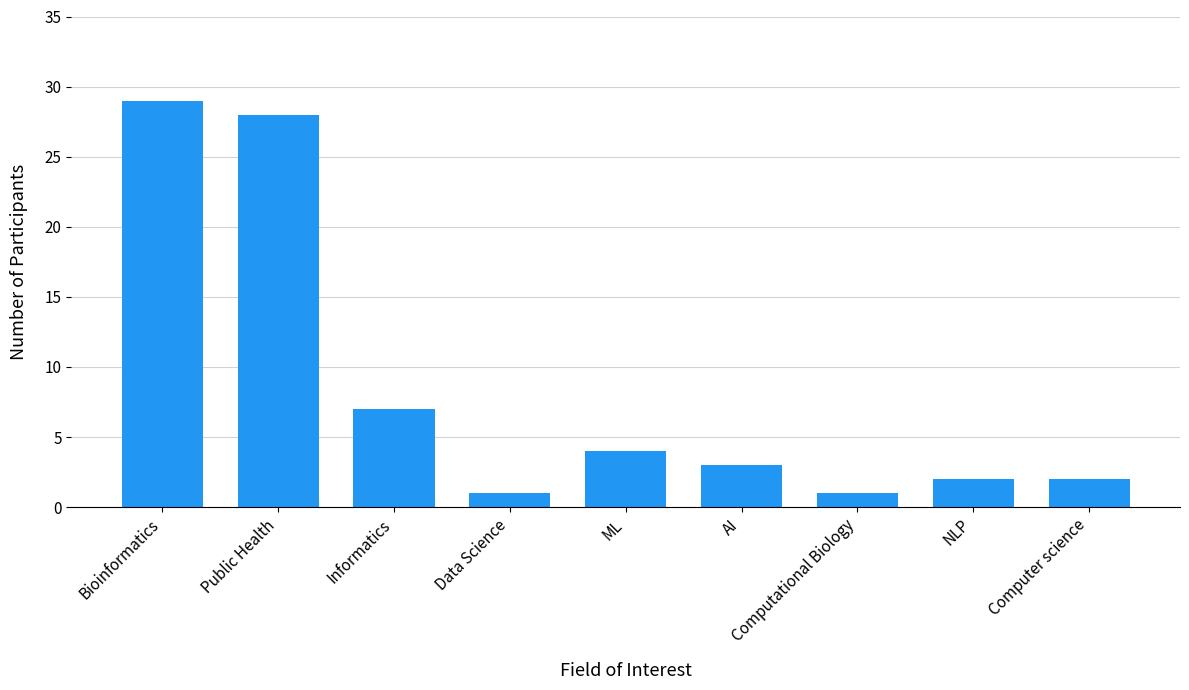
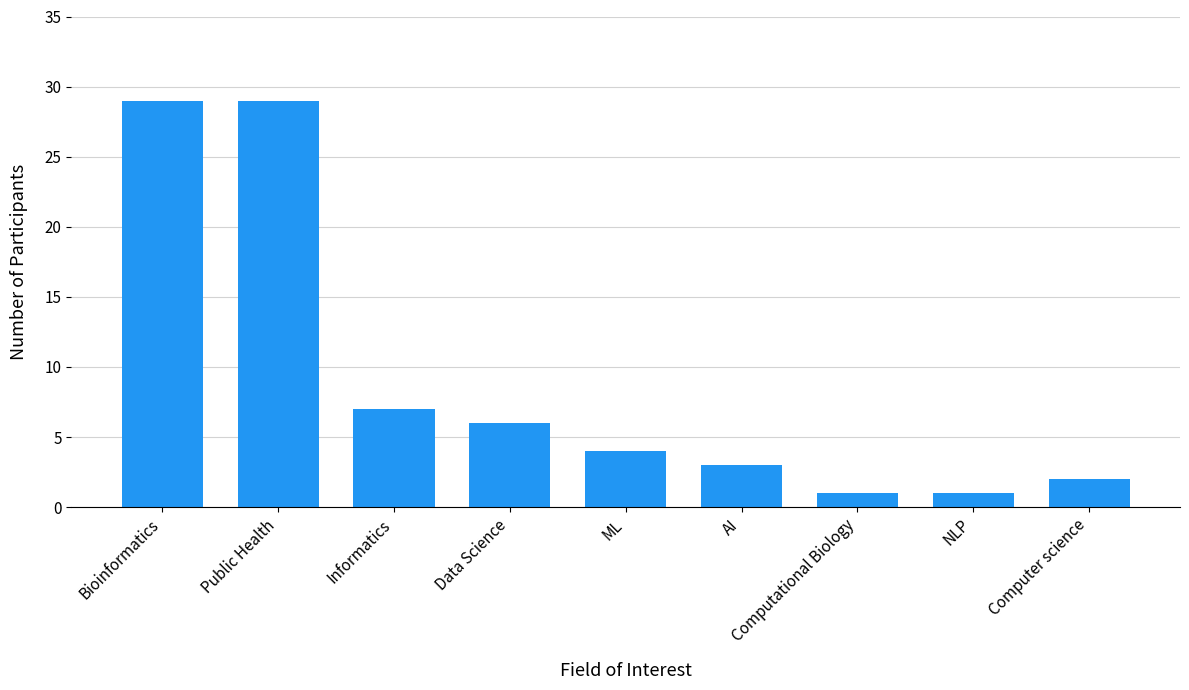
  {
    "Bioinformatics": 29,
-   "Public Health": 28,
+   "Public Health": 29,
    "Informatics": 7,
-   "Data Science": 1,
+   "Data Science": 6,
    "ML": 4,
    "AI": 3,
    "Computational Biology": 1,
-   "NLP": 2,
+   "NLP": 1,
    "Computer science": 2
  }
